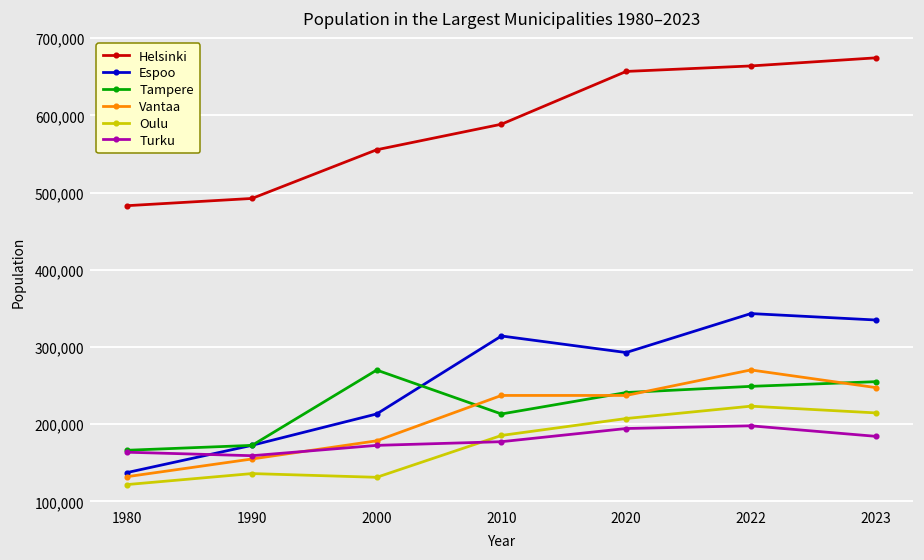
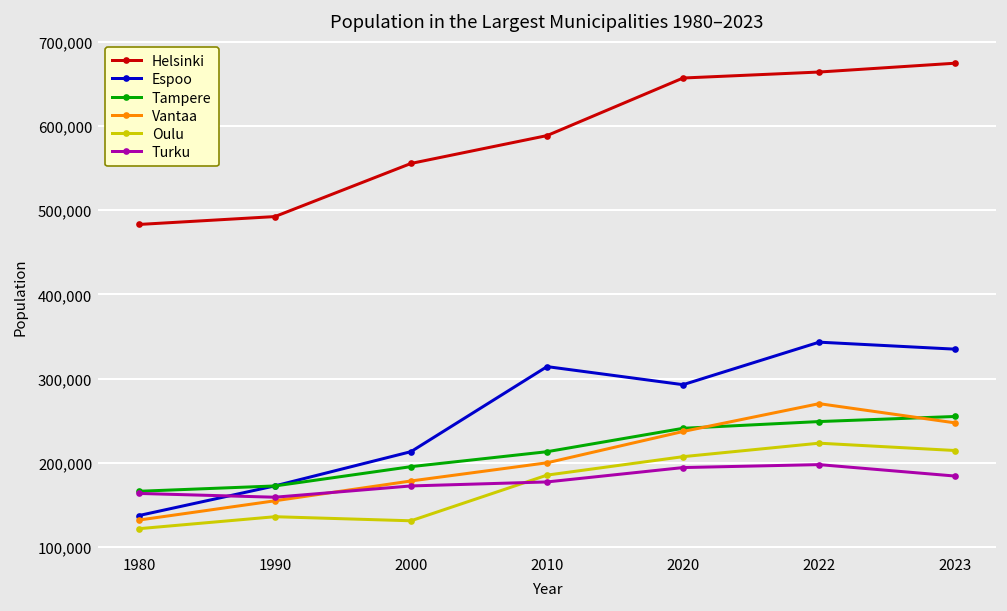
  {
    "Helsinki": {
      "1980": "480,000",
      "1990": "490,000",
      "2000": "560,000",
      "2010": "590,000",
      "2020": "660,000",
      "2022": "660,000",
      "2023": "670,000"
    },
    "Espoo": {
      "1980": "140,000",
      "2000": "210,000",
      "2010": "310,000",
      "2020": "290,000",
      "2022": "340,000",
      "2023": "330,000"
    },
    "Tampere": {
-     "2000": "270,000",
+     "2000": "200,000",
      "2010": "210,000",
      "2020": "240,000",
      "2022": "250,000",
      "2023": "260,000"
    },
    "Vantaa": {
      "1980": "130,000",
      "1990": "150,000",
      "2000": "180,000",
-     "2010": "240,000",
+     "2010": "200,000",
      "2020": "240,000",
      "2022": "270,000",
      "2023": "250,000"
    },
    "Oulu": {
      "1980": "120,000",
      "1990": "140,000",
      "2000": "130,000",
      "2010": "190,000",
      "2020": "210,000",
      "2022": "220,000",
      "2023": "210,000"
    },
    "Turku": {
      "1990": "160,000",
      "2000": "170,000",
      "2010": "180,000",
      "2020": "190,000",
      "2022": "200,000",
      "2023": "180,000"
    }
  }
